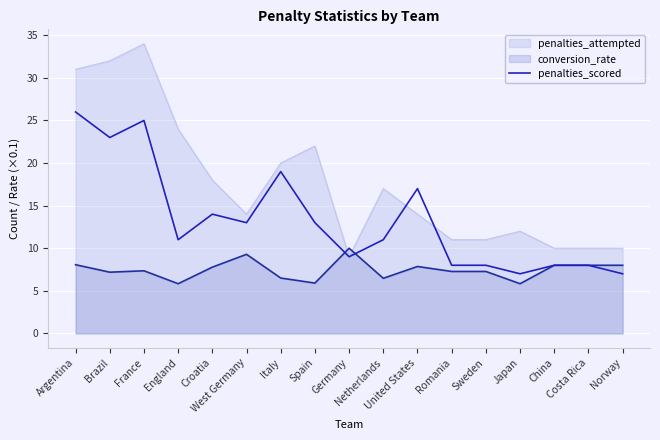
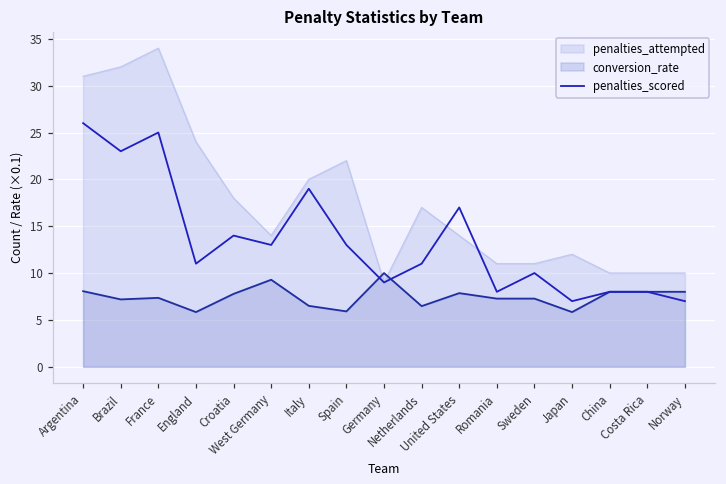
  {
    "penalties_scored": {
      "Argentina": 26,
      "Brazil": 23,
      "France": 25,
      "England": 11,
      "Croatia": 14,
      "West Germany": 13,
      "Italy": 19,
      "Spain": 13,
      "Netherlands": 11,
      "United States": 17,
      "Romania": 8,
-     "Sweden": 8,
+     "Sweden": 10,
      "Japan": 7,
      "Norway": 7
    }
  }
